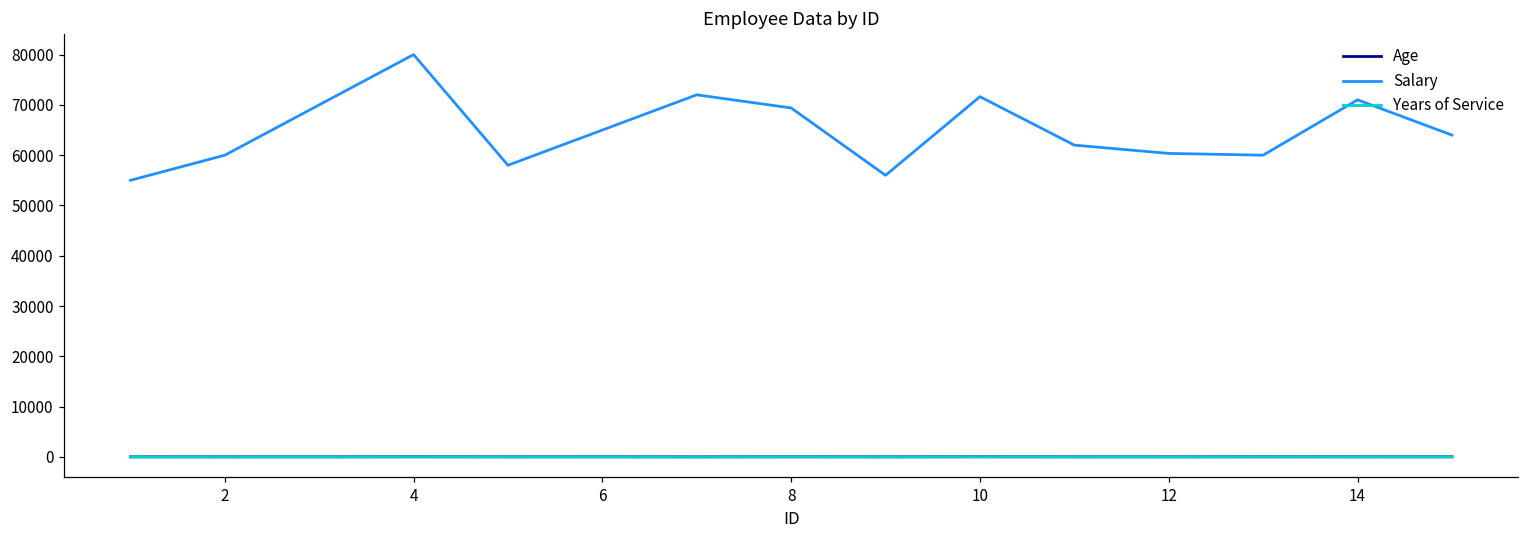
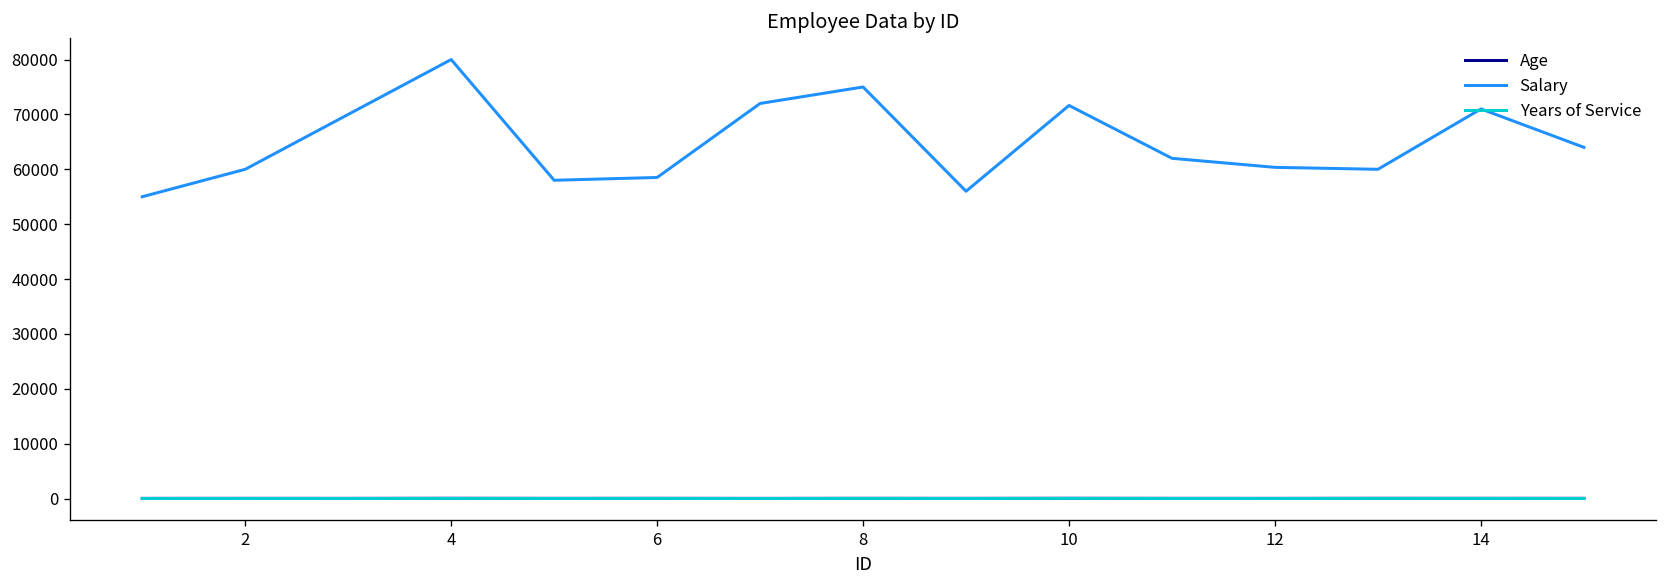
  {
    "Years of Service": {
      "2": 0,
      "4": 0,
      "6": 0,
      "8": 0,
      "10": 0,
      "12": 0,
      "14": 0
    },
    "Salary": {
      "2": 60000,
      "4": 80000,
-     "6": 65000,
-     "8": 69000,
+     "6": 59000,
+     "8": 75000,
      "10": 72000,
      "12": 60000,
      "14": 71000
    }
  }
